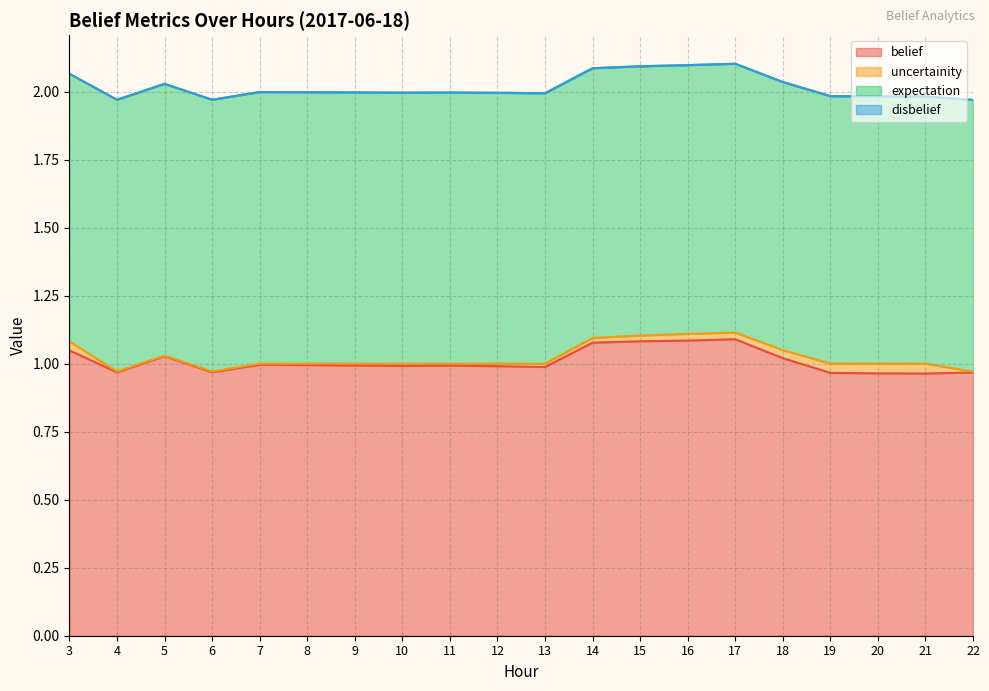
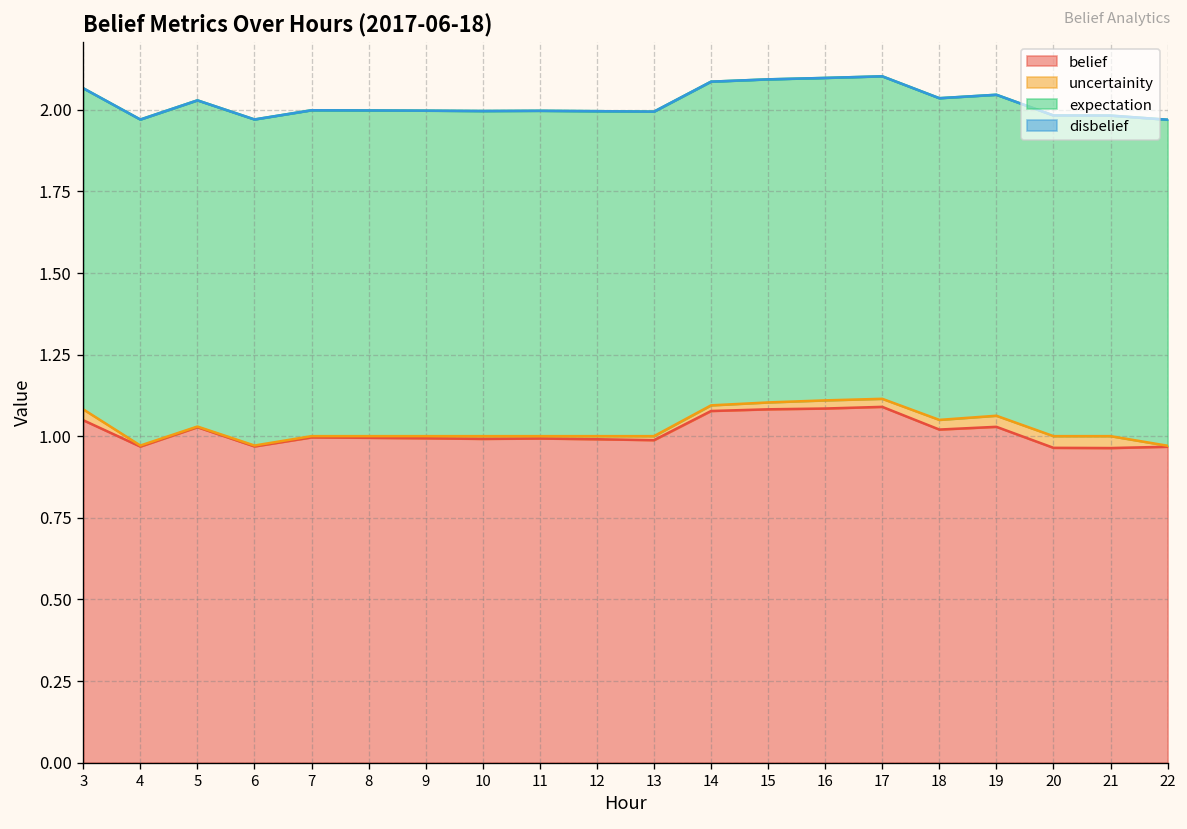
  {
    "belief": {
      "3": 1.05,
      "12": 0.99,
      "13": 0.99,
      "14": 1.08,
      "15": 1.08,
      "16": 1.08,
      "17": 1.09,
      "18": 1.02,
-     "19": 0.97,
+     "19": 1.03,
      "20": 0.96,
      "21": 0.96
    },
    "uncertainity": {
      "3": 0.03,
      "12": 0.01,
      "13": 0.01,
      "14": 0.02,
      "15": 0.02,
      "16": 0.02,
      "17": 0.02,
      "18": 0.03,
      "19": 0.03,
      "20": 0.04,
      "21": 0.04
    }
  }
